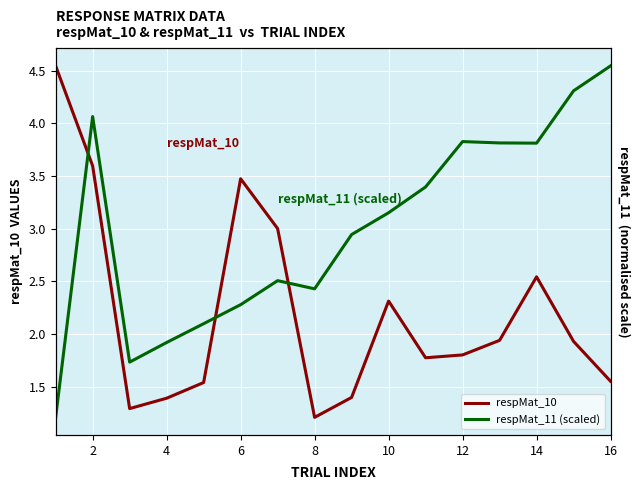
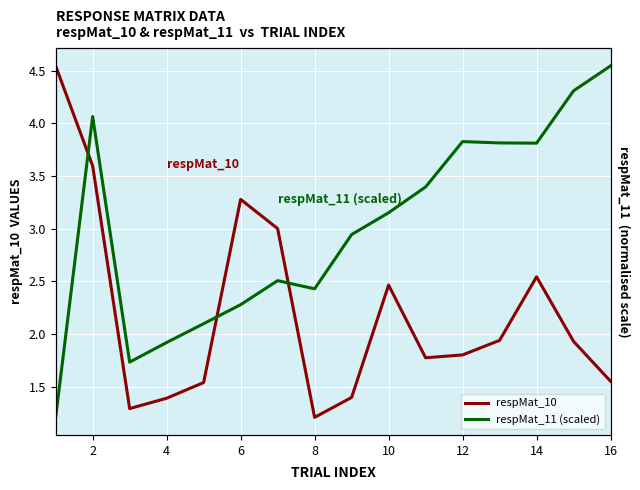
  {
    "respMat_10": {
      "2": 3.60,
      "4": 1.39,
-     "6": 3.47,
+     "6": 3.28,
      "8": 1.21,
-     "10": 2.31,
+     "10": 2.47,
      "12": 1.80,
      "14": 2.54,
      "16": 1.55
    },
    "respMat_11 (scaled)": {
      "2": 4.07,
      "4": 1.92,
      "6": 2.28,
      "8": 2.43,
      "12": 3.83,
      "14": 3.81,
      "16": 4.55
    }
  }
